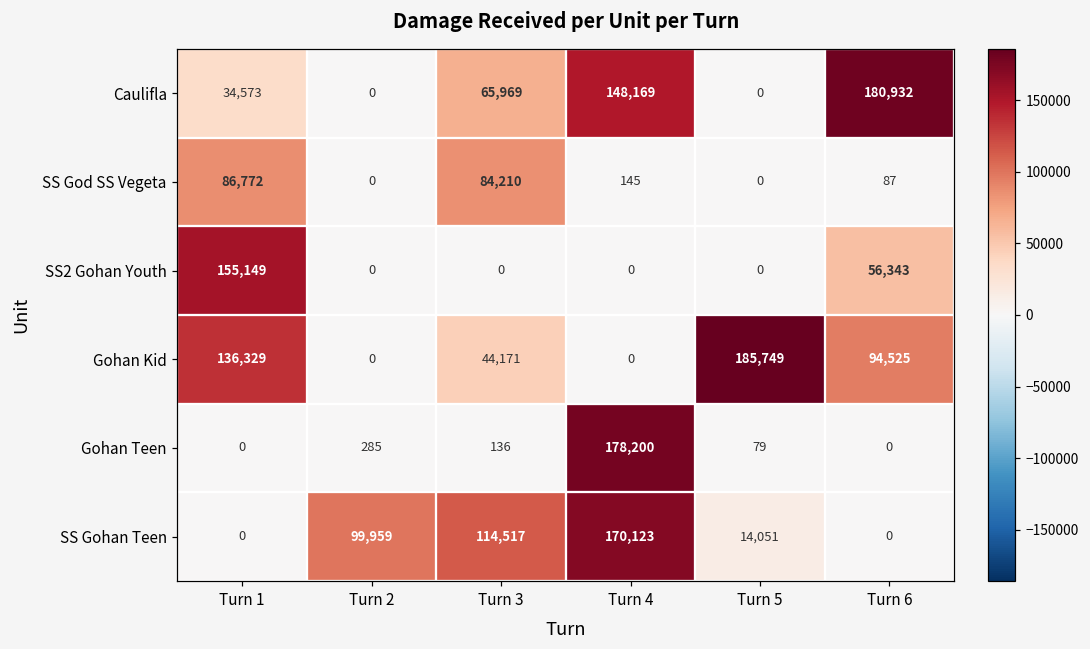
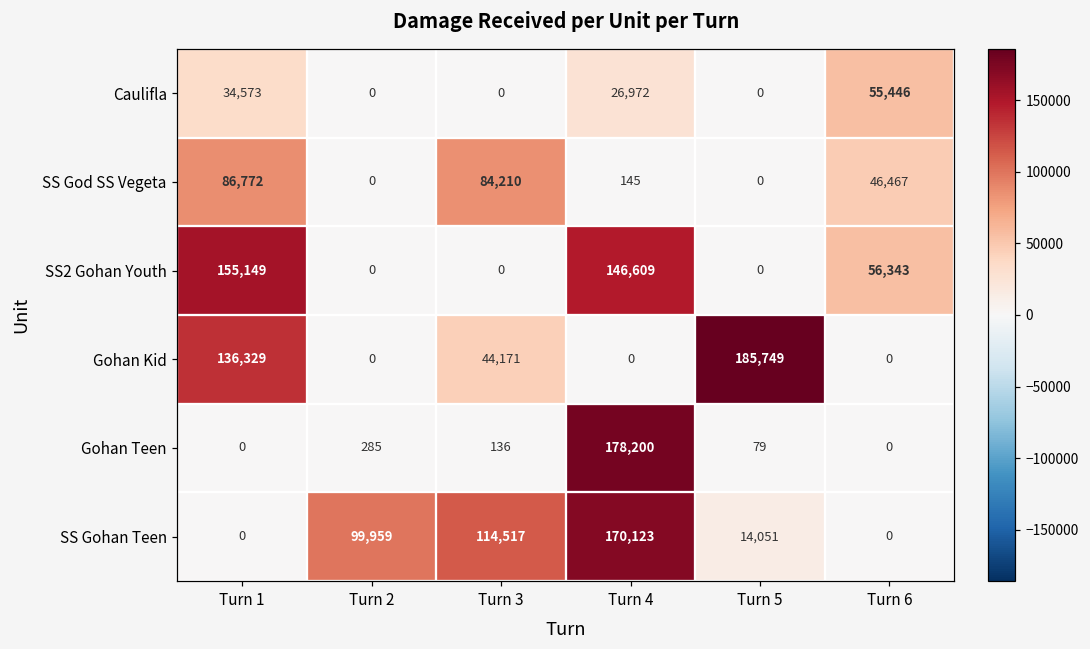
  {
    "Caulifla": {
      "Turn 1": "34,573",
      "Turn 2": "0",
-     "Turn 3": "65,969",
-     "Turn 4": "148,169",
+     "Turn 3": "0",
+     "Turn 4": "26,972",
      "Turn 5": "0",
-     "Turn 6": "180,932"
+     "Turn 6": "55,446"
    },
    "SS God SS Vegeta": {
      "Turn 1": "86,772",
      "Turn 2": "0",
      "Turn 3": "84,210",
      "Turn 4": "145",
      "Turn 5": "0",
-     "Turn 6": "87"
+     "Turn 6": "46,467"
    },
    "SS2 Gohan Youth": {
      "Turn 1": "155,149",
      "Turn 2": "0",
      "Turn 3": "0",
-     "Turn 4": "0",
+     "Turn 4": "146,609",
      "Turn 5": "0",
      "Turn 6": "56,343"
    },
    "Gohan Kid": {
      "Turn 1": "136,329",
      "Turn 2": "0",
      "Turn 3": "44,171",
      "Turn 4": "0",
      "Turn 5": "185,749",
-     "Turn 6": "94,525"
+     "Turn 6": "0"
    },
    "Gohan Teen": {
      "Turn 1": "0",
      "Turn 2": "285",
      "Turn 3": "136",
      "Turn 4": "178,200",
      "Turn 5": "79",
      "Turn 6": "0"
    },
    "SS Gohan Teen": {
      "Turn 1": "0",
      "Turn 2": "99,959",
      "Turn 3": "114,517",
      "Turn 4": "170,123",
      "Turn 5": "14,051",
      "Turn 6": "0"
    }
  }
